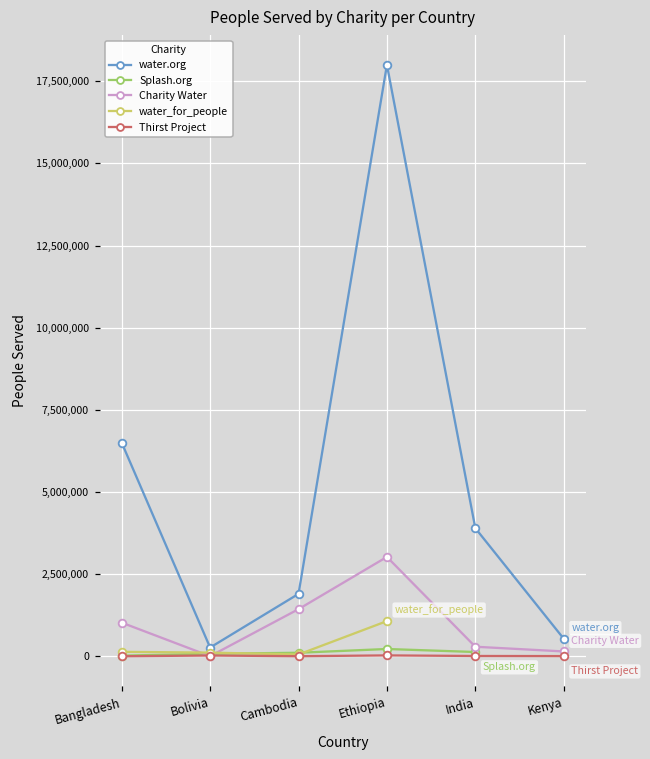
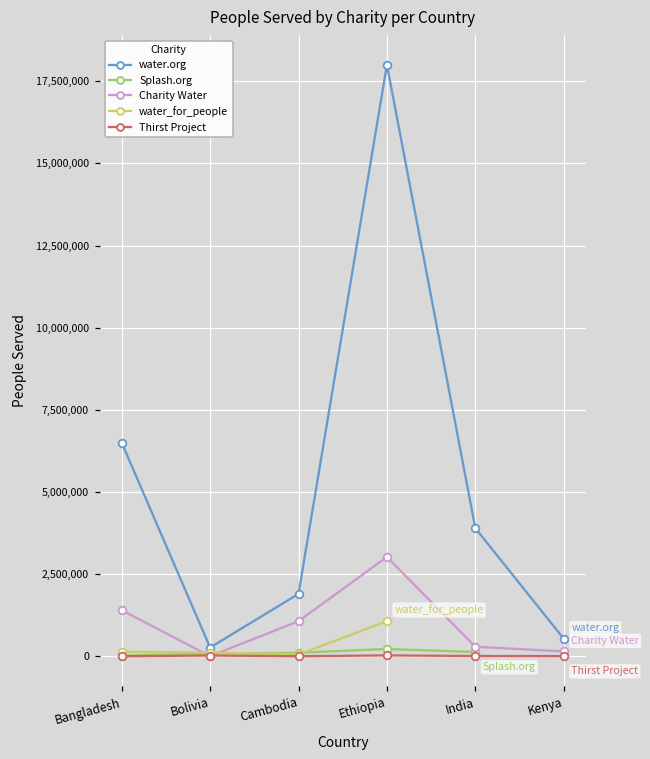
  {
    "water.org": {
      "Bangladesh": "6,500,000",
      "Bolivia": "300,000",
      "Cambodia": "1,900,000",
      "Ethiopia": "18,000,000",
      "India": "3,900,000",
      "Kenya": "500,000"
    },
    "Charity Water": {
-     "Bangladesh": "1,000,000",
-     "Cambodia": "1,400,000",
+     "Bangladesh": "1,400,000",
+     "Cambodia": "1,100,000",
      "Ethiopia": "3,000,000",
      "India": "300,000",
      "Kenya": "100,000"
    },
    "Thirst Project": {
      "Ethiopia": "0",
      "India": "0",
      "Kenya": "0"
    }
  }
